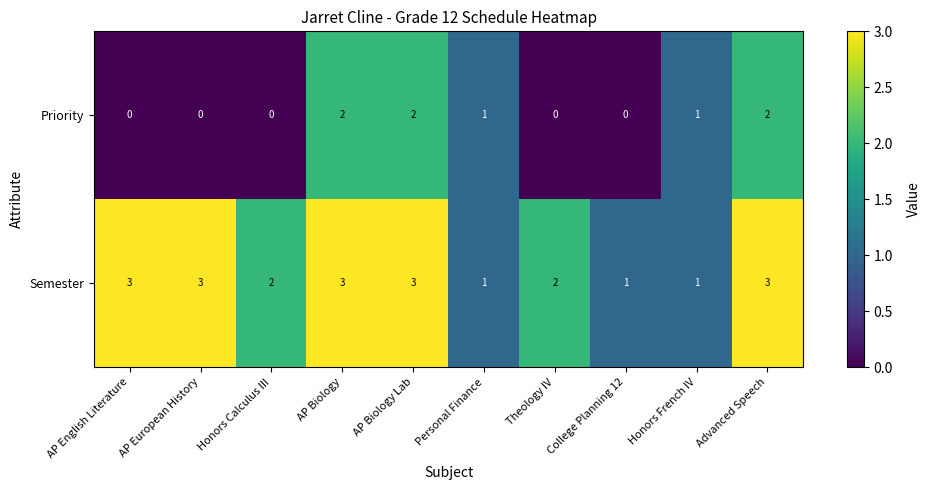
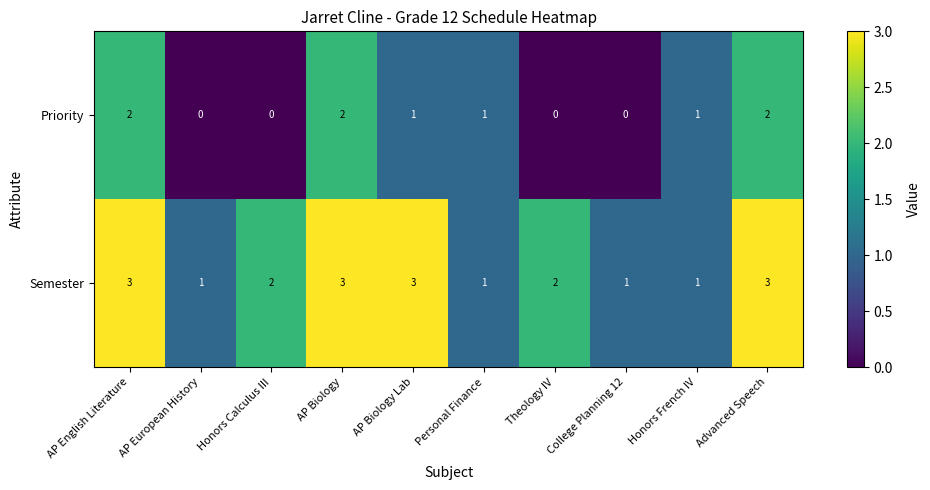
  {
    "Priority": {
-     "AP English Literature": 0,
+     "AP English Literature": 2,
      "AP European History": 0,
      "Honors Calculus III": 0,
      "AP Biology": 2,
-     "AP Biology Lab": 2,
+     "AP Biology Lab": 1,
      "Personal Finance": 1,
      "Theology IV": 0,
      "College Planning 12": 0,
      "Honors French IV": 1,
      "Advanced Speech": 2
    },
    "Semester": {
      "AP English Literature": 3,
-     "AP European History": 3,
+     "AP European History": 1,
      "Honors Calculus III": 2,
      "AP Biology": 3,
      "AP Biology Lab": 3,
      "Personal Finance": 1,
      "Theology IV": 2,
      "College Planning 12": 1,
      "Honors French IV": 1,
      "Advanced Speech": 3
    }
  }
